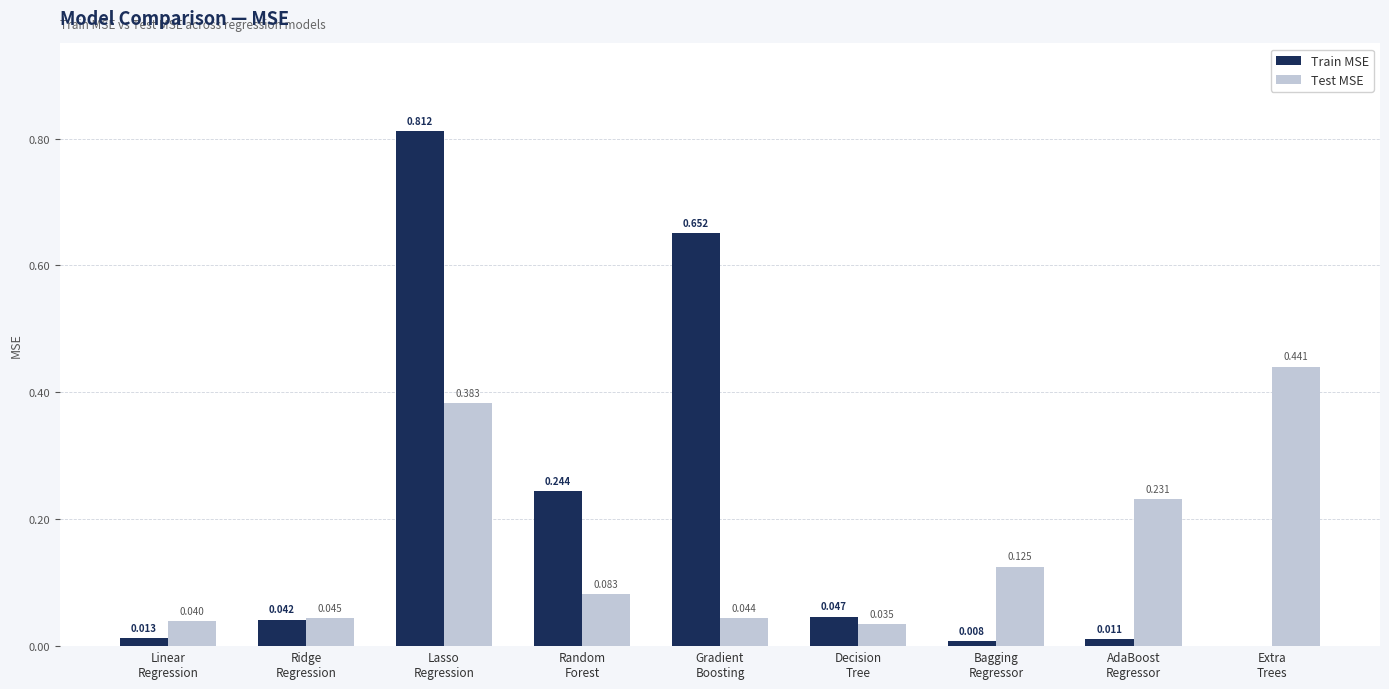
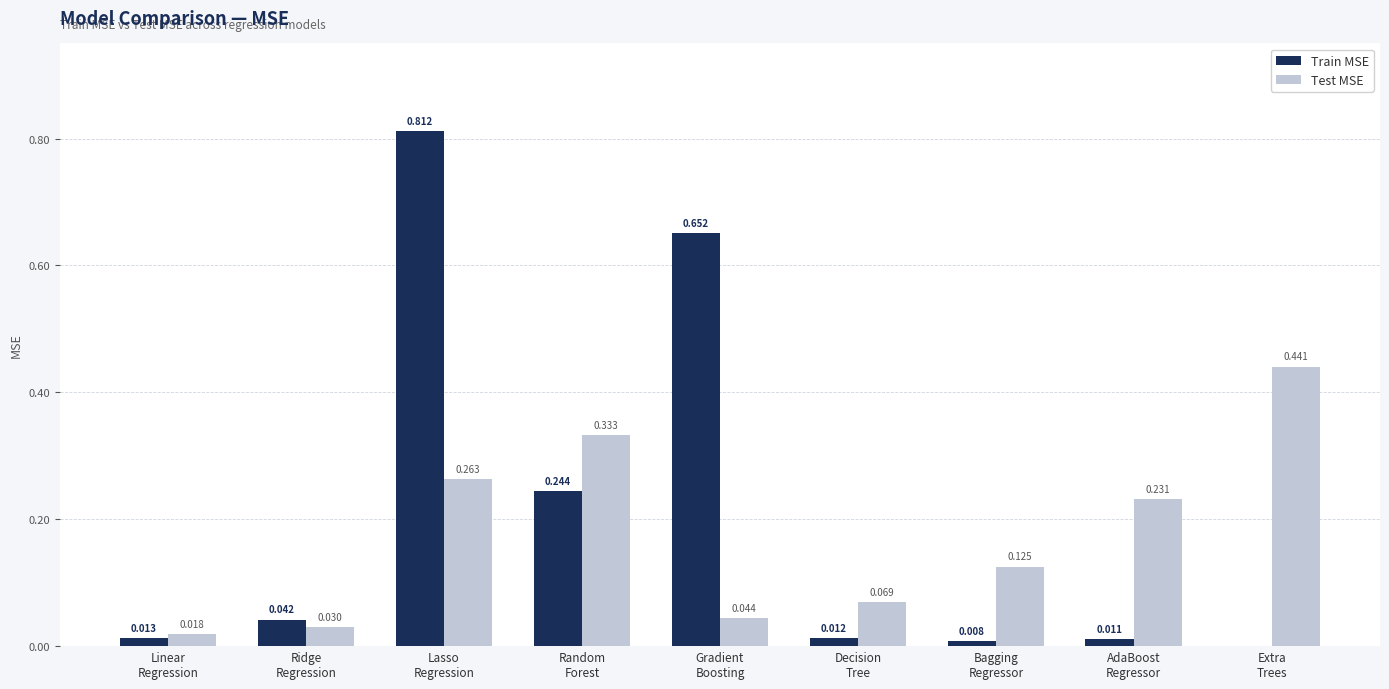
  {
    "Train MSE": {
      "Linear Regression": 0.013,
      "Ridge Regression": 0.042,
      "Lasso Regression": 0.812,
      "Random Forest": 0.244,
      "Gradient Boosting": 0.652,
-     "Decision Tree": 0.047,
+     "Decision Tree": 0.012,
      "Bagging Regressor": 0.008,
      "AdaBoost Regressor": 0.011
    },
    "Test MSE": {
-     "Linear Regression": 0.040,
-     "Ridge Regression": 0.045,
-     "Lasso Regression": 0.383,
-     "Random Forest": 0.083,
+     "Linear Regression": 0.018,
+     "Ridge Regression": 0.030,
+     "Lasso Regression": 0.263,
+     "Random Forest": 0.333,
      "Gradient Boosting": 0.044,
-     "Decision Tree": 0.035,
+     "Decision Tree": 0.069,
      "Bagging Regressor": 0.125,
      "AdaBoost Regressor": 0.231,
      "Extra Trees": 0.441
    }
  }
